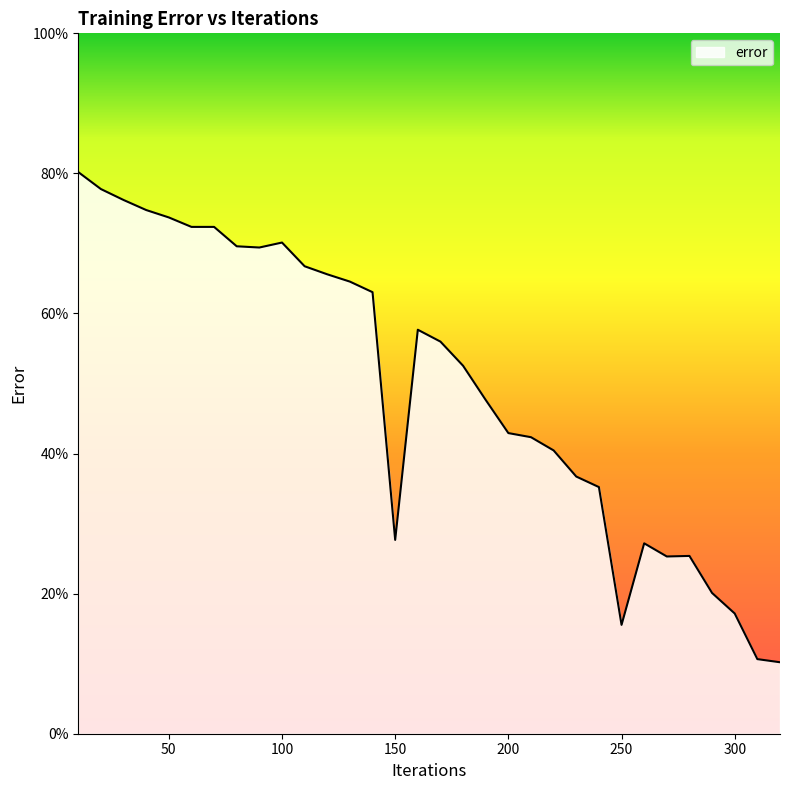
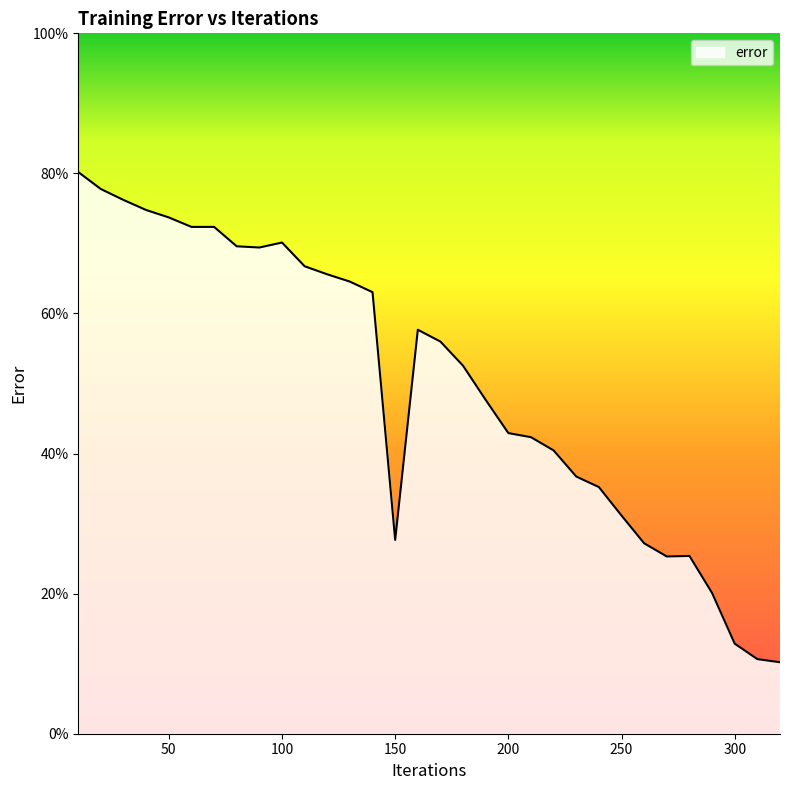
  {
    "50": "74%",
    "100": "70%",
    "150": "28%",
    "200": "43%",
-   "250": "16%",
-   "300": "17%"
+   "250": "31%",
+   "300": "13%"
  }
